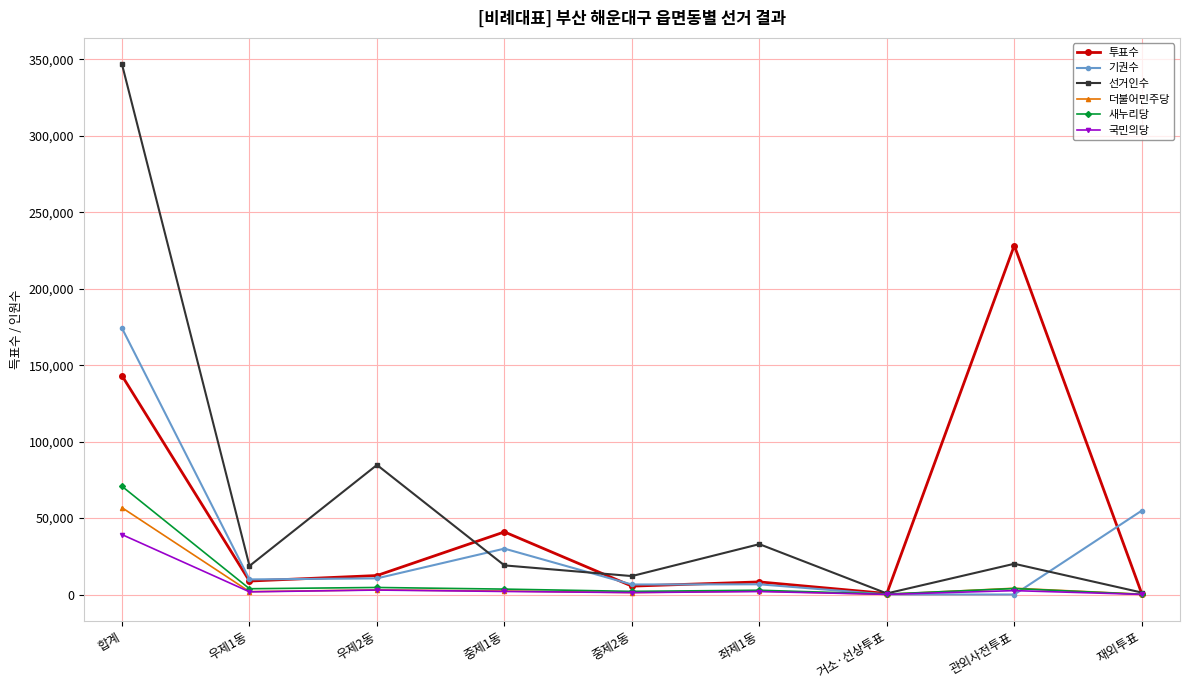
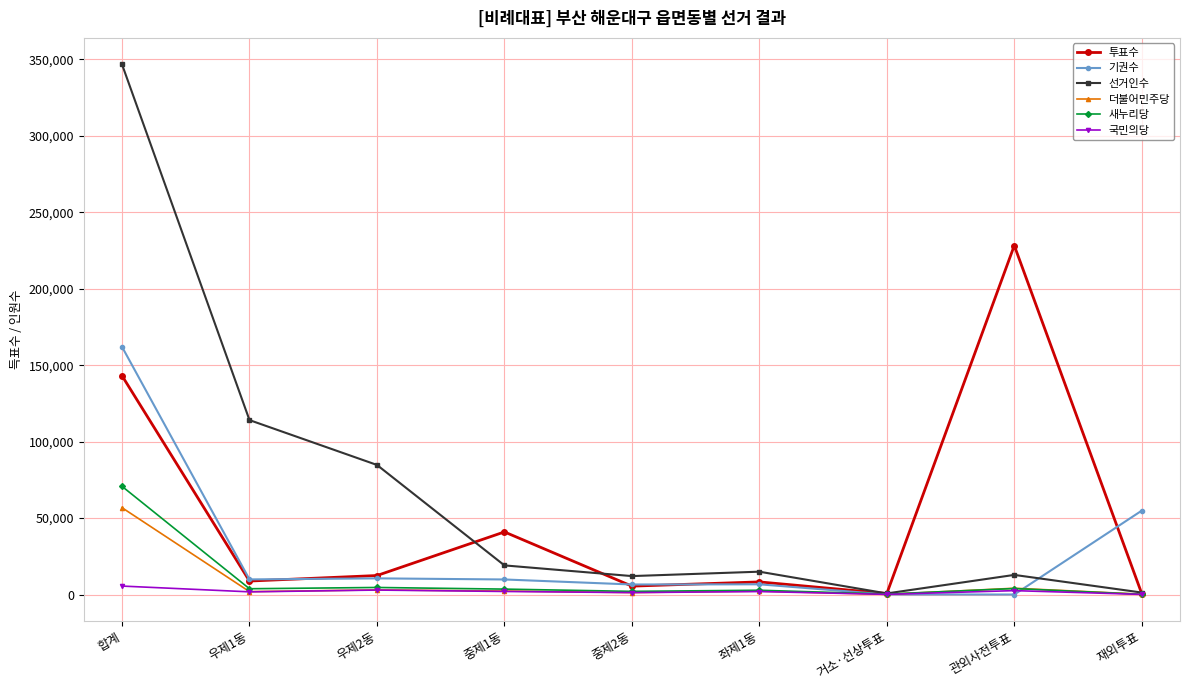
  {
    "투표수": {
      "합계": "143,000",
      "우제2동": "12,000",
      "중제1동": "41,000",
      "관외사전투표": "228,000"
    },
    "기권수": {
-     "합계": "174,000",
+     "합계": "162,000",
      "우제2동": "11,000",
-     "중제1동": "30,000",
+     "중제1동": "10,000",
      "관외사전투표": "0",
      "재외투표": "55,000"
    },
    "선거인수": {
      "합계": "347,000",
-     "우제1동": "19,000",
+     "우제1동": "114,000",
      "우제2동": "85,000",
      "중제1동": "19,000",
      "중제2동": "12,000",
-     "좌제1동": "33,000",
-     "관외사전투표": "20,000"
+     "좌제1동": "15,000",
+     "관외사전투표": "13,000"
    },
    "더불어민주당": {
      "합계": "57,000"
    },
    "새누리당": {
      "합계": "71,000",
      "우제1동": "4,000"
    },
    "국민의당": {
-     "합계": "39,000"
+     "합계": "6,000"
    }
  }
